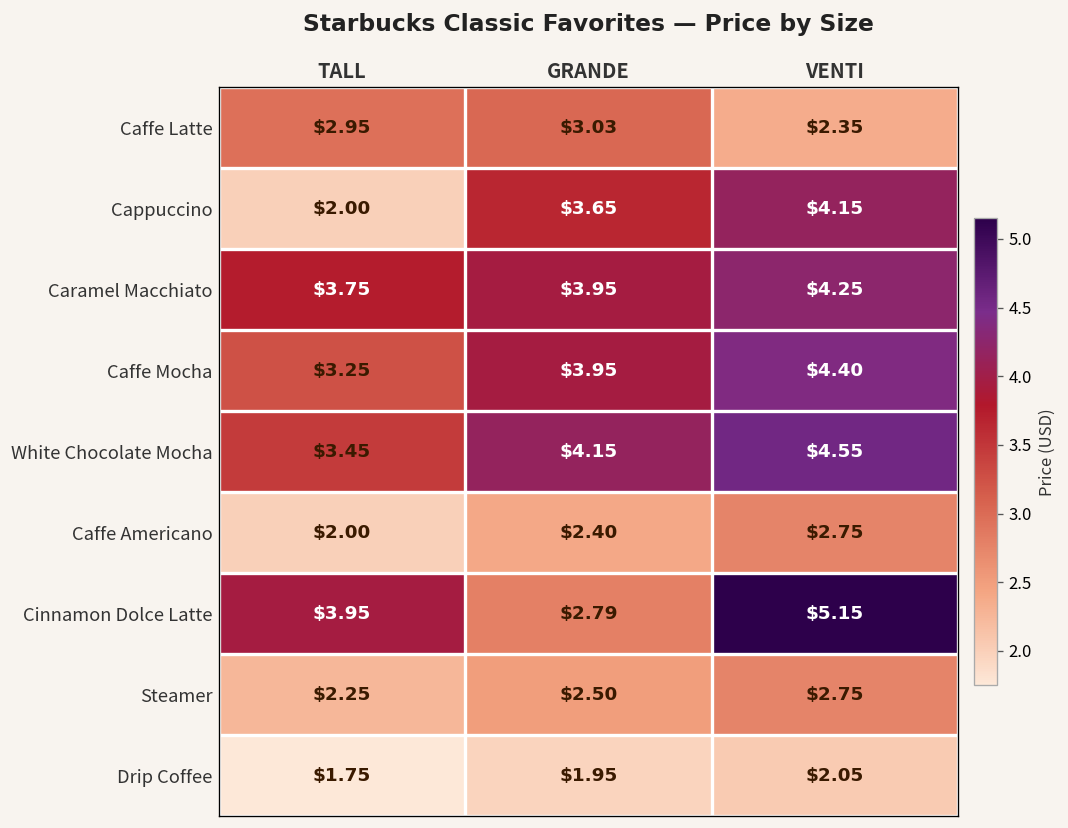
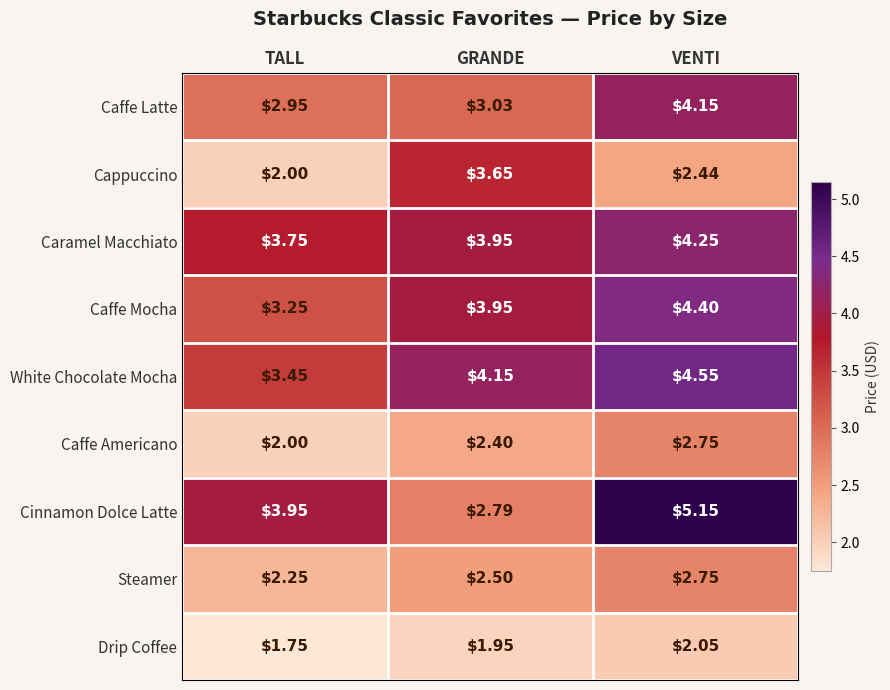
  {
    "Caffe Latte": {
      "TALL": "$2.95",
      "GRANDE": "$3.03",
-     "VENTI": "$2.35"
+     "VENTI": "$4.15"
    },
    "Cappuccino": {
      "TALL": "$2.00",
      "GRANDE": "$3.65",
-     "VENTI": "$4.15"
+     "VENTI": "$2.44"
    },
    "Caramel Macchiato": {
      "TALL": "$3.75",
      "GRANDE": "$3.95",
      "VENTI": "$4.25"
    },
    "Caffe Mocha": {
      "TALL": "$3.25",
      "GRANDE": "$3.95",
      "VENTI": "$4.40"
    },
    "White Chocolate Mocha": {
      "TALL": "$3.45",
      "GRANDE": "$4.15",
      "VENTI": "$4.55"
    },
    "Caffe Americano": {
      "TALL": "$2.00",
      "GRANDE": "$2.40",
      "VENTI": "$2.75"
    },
    "Cinnamon Dolce Latte": {
      "TALL": "$3.95",
      "GRANDE": "$2.79",
      "VENTI": "$5.15"
    },
    "Steamer": {
      "TALL": "$2.25",
      "GRANDE": "$2.50",
      "VENTI": "$2.75"
    },
    "Drip Coffee": {
      "TALL": "$1.75",
      "GRANDE": "$1.95",
      "VENTI": "$2.05"
    }
  }
